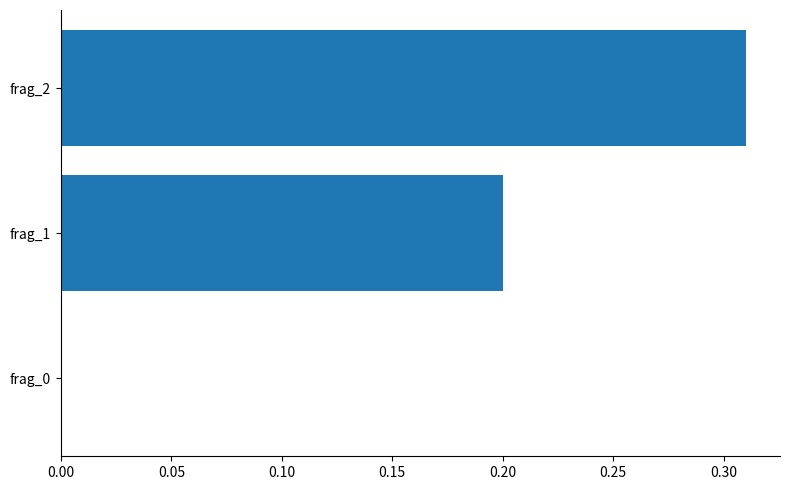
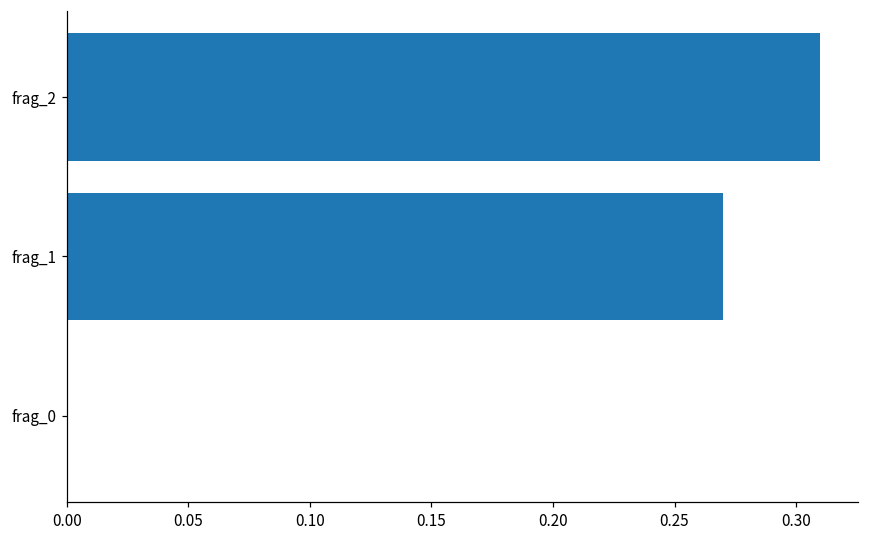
  {
    "frag_2": 0.31,
-   "frag_1": 0.20,
+   "frag_1": 0.27,
    "frag_0": 0.00
  }
